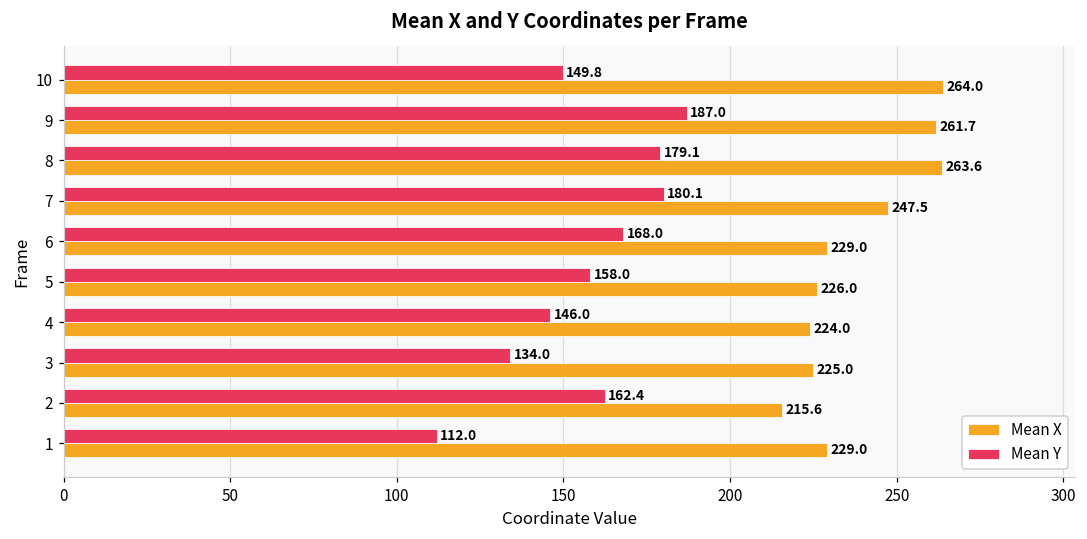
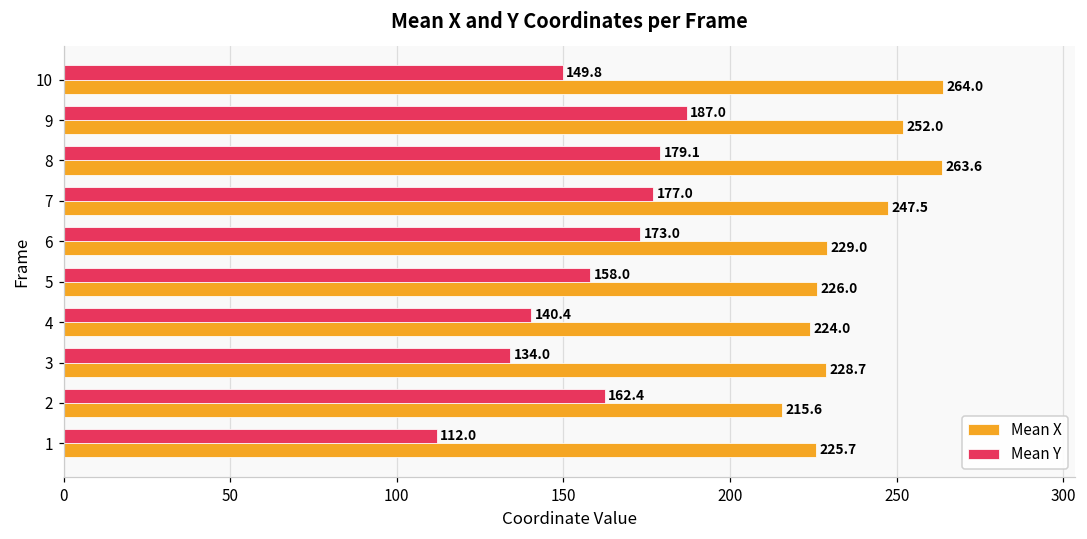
  {
    "Mean X": {
      "10": 264.0,
-     "9": 261.7,
+     "9": 252.0,
      "8": 263.6,
      "7": 247.5,
      "6": 229.0,
      "5": 226.0,
      "4": 224.0,
-     "3": 225.0,
+     "3": 228.7,
      "2": 215.6,
-     "1": 229.0
+     "1": 225.7
    },
    "Mean Y": {
      "10": 149.8,
      "9": 187.0,
      "8": 179.1,
-     "7": 180.1,
-     "6": 168.0,
+     "7": 177.0,
+     "6": 173.0,
      "5": 158.0,
-     "4": 146.0,
+     "4": 140.4,
      "3": 134.0,
      "2": 162.4,
      "1": 112.0
    }
  }
